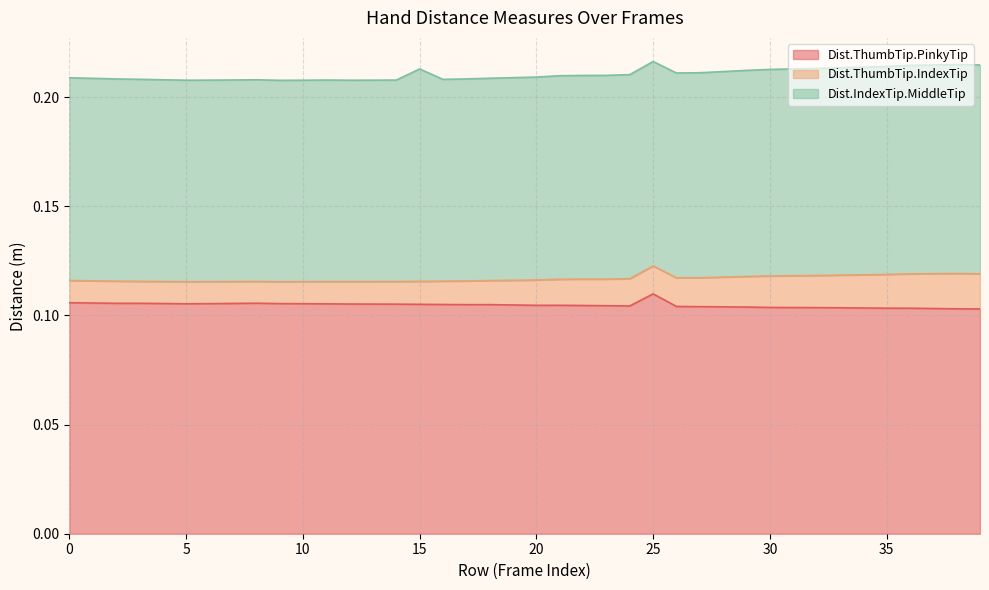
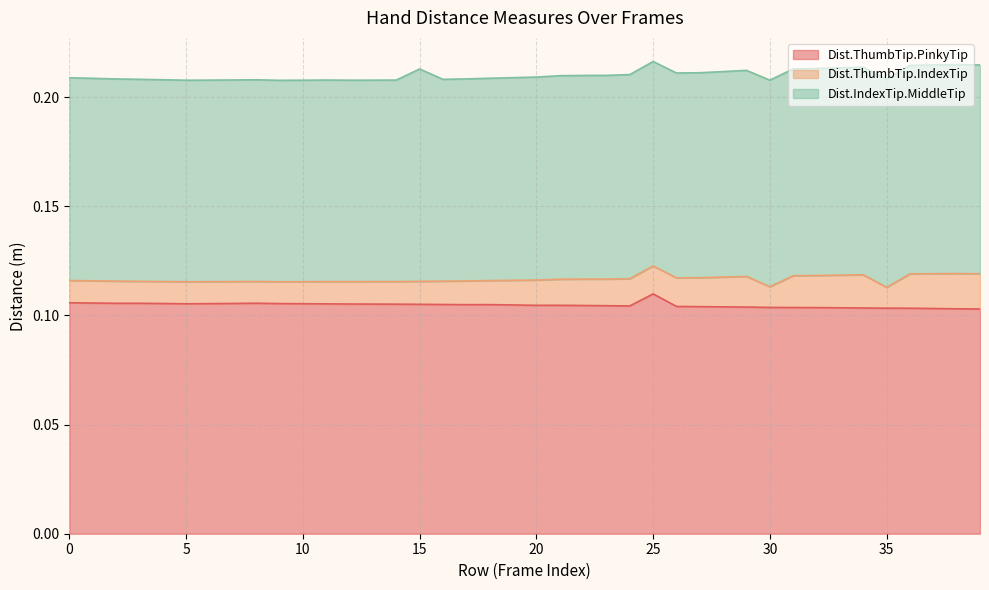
  {
    "Dist.ThumbTip.PinkyTip": {
      "0": 0.106,
      "5": 0.105,
      "10": 0.105,
      "15": 0.105,
      "20": 0.105,
      "25": 0.110,
      "30": 0.104,
      "35": 0.103
    },
    "Dist.ThumbTip.IndexTip": {
      "0": 0.010,
      "5": 0.010,
      "10": 0.010,
      "15": 0.011,
      "20": 0.012,
      "25": 0.013,
-     "30": 0.014,
-     "35": 0.015
+     "30": 0.009,
+     "35": 0.010
    },
    "Dist.IndexTip.MiddleTip": {
      "0": 0.093,
      "5": 0.092,
      "10": 0.092,
      "15": 0.097,
      "20": 0.093,
      "25": 0.094,
      "30": 0.095
    }
  }
